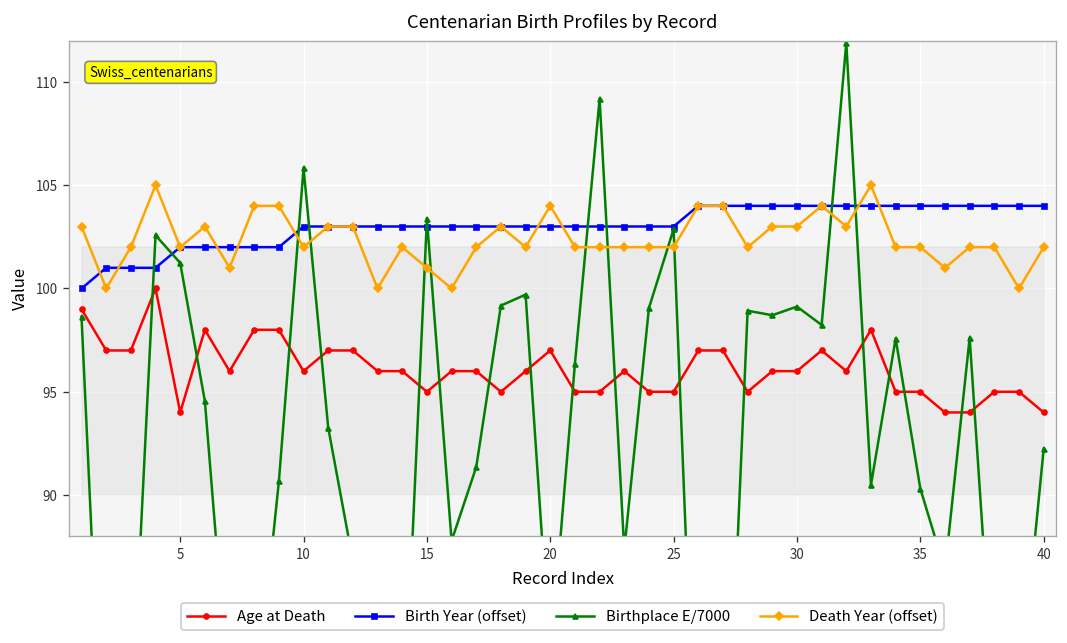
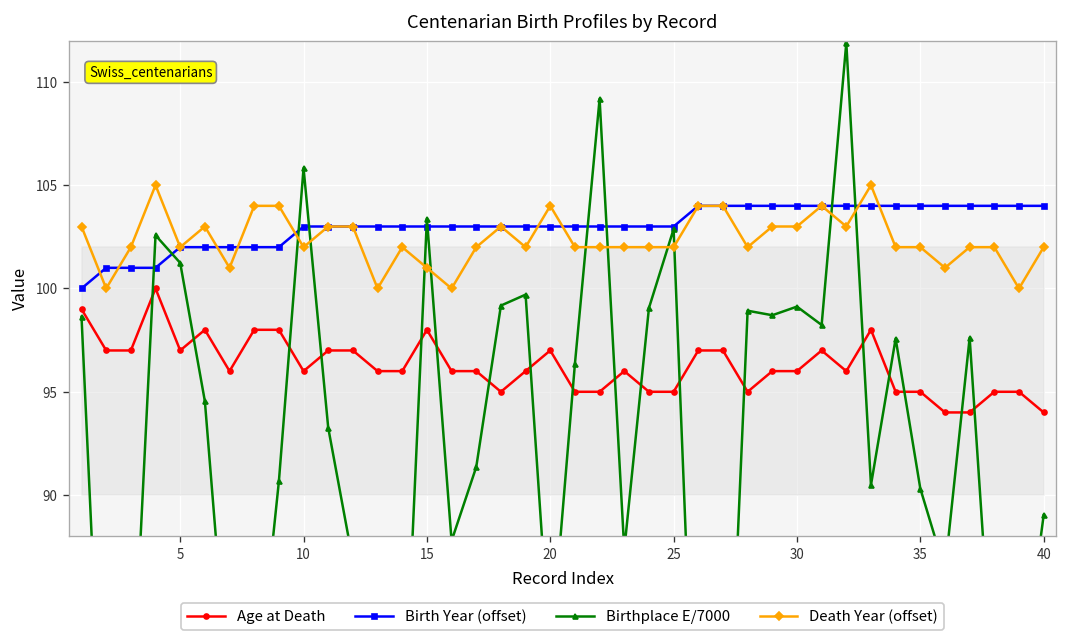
  {
    "Age at Death": {
-     "5": 94,
+     "5": 97,
      "10": 96,
-     "15": 95,
+     "15": 98,
      "20": 97,
      "25": 95,
      "30": 96,
      "35": 95,
      "40": 94
    },
    "Birth Year (offset)": {
      "10": 103.0,
      "15": 103.0,
      "20": 103.0,
      "30": 104.0,
      "35": 104.0,
      "40": 104.0
    },
    "Birthplace E/7000": {
      "5": 101.2,
      "10": 105.8,
      "15": 103.4,
      "30": 99.1,
      "35": 90.3,
-     "40": 92.2
+     "40": 89.0
    },
    "Death Year (offset)": {
      "15": 101.0,
      "20": 104.0,
      "30": 103.0
    }
  }
